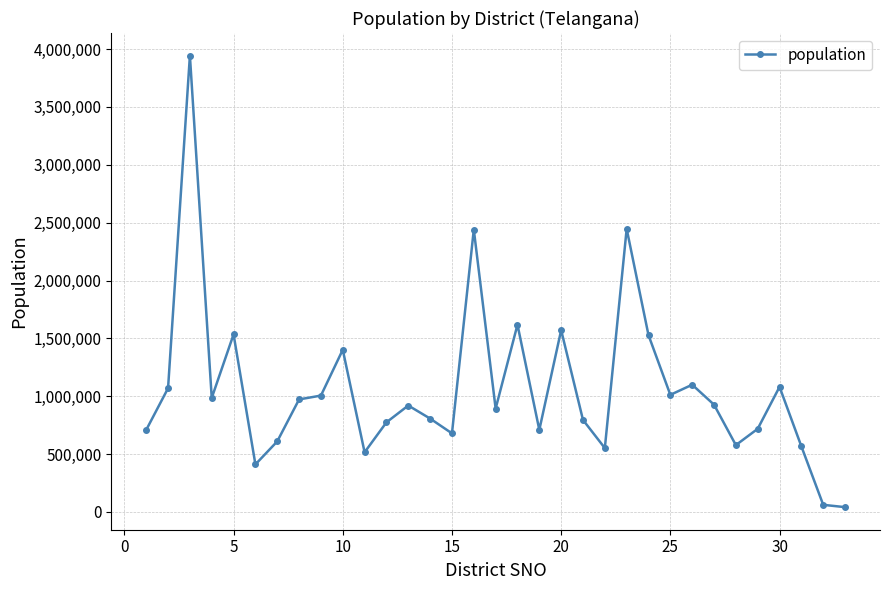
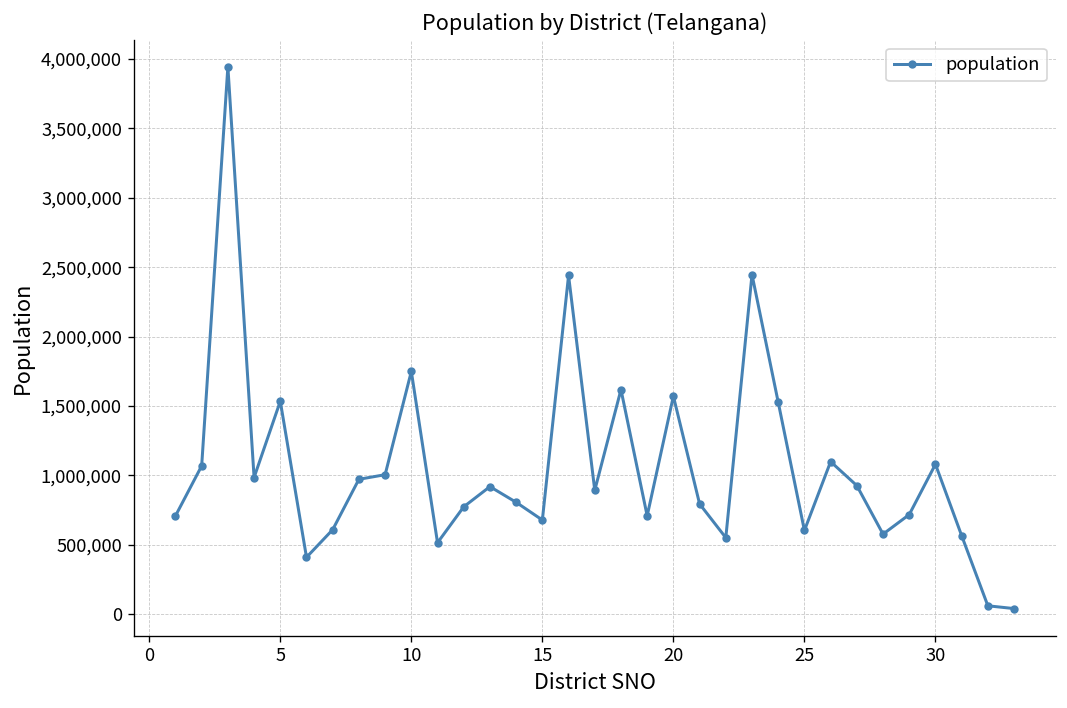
  {
    "5": "1,530,000",
-   "10": "1,400,000",
+   "10": "1,750,000",
    "15": "680,000",
    "20": "1,570,000",
-   "25": "1,010,000",
+   "25": "600,000",
    "30": "1,080,000"
  }
